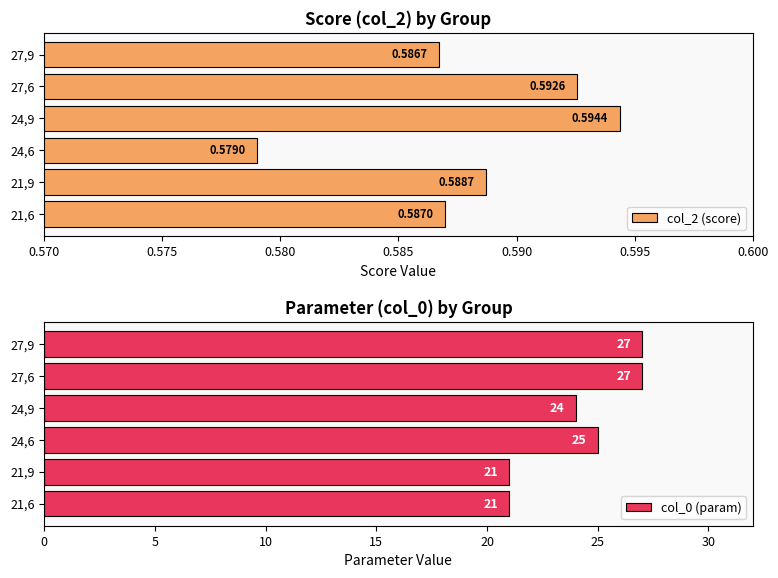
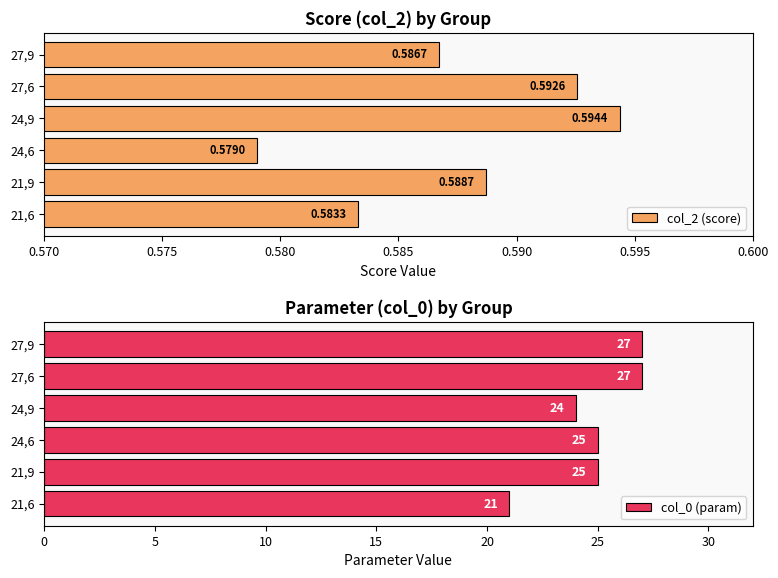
  {
    "Score (col_2) by Group": {
      "27,9": 0.5867,
      "27,6": 0.5926,
      "24,9": 0.5944,
      "24,6": 0.5790,
      "21,9": 0.5887,
-     "21,6": 0.5870
+     "21,6": 0.5833
    },
    "Parameter (col_0) by Group": {
      "27,9": 27,
      "27,6": 27,
      "24,9": 24,
      "24,6": 25,
-     "21,9": 21,
+     "21,9": 25,
      "21,6": 21
    }
  }
